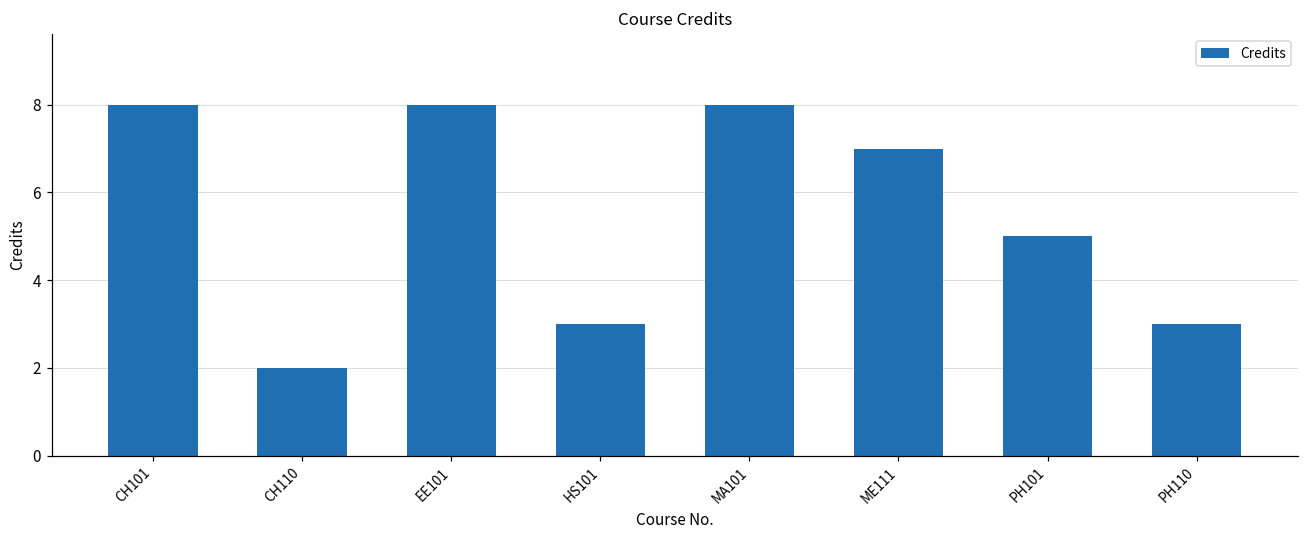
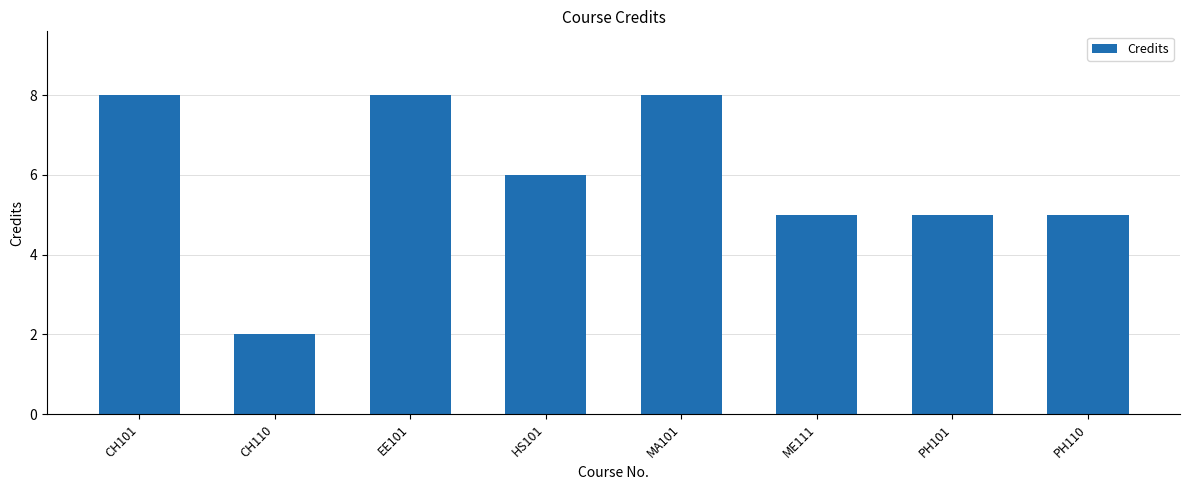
  {
    "CH101": 8,
    "CH110": 2,
    "EE101": 8,
-   "HS101": 3,
+   "HS101": 6,
    "MA101": 8,
-   "ME111": 7,
+   "ME111": 5,
    "PH101": 5,
-   "PH110": 3
+   "PH110": 5
  }
